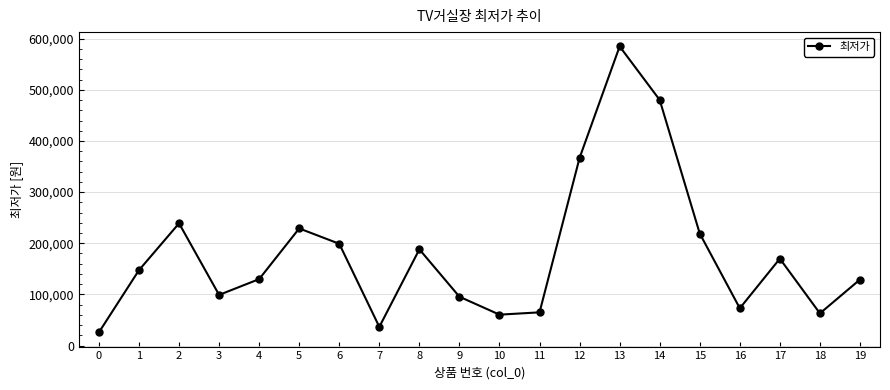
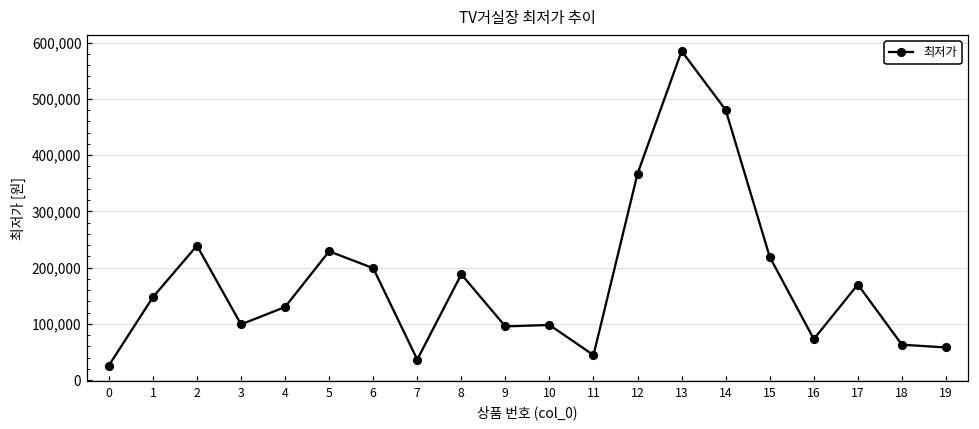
  {
    "0": "30,000",
    "1": "150,000",
    "2": "240,000",
    "3": "100,000",
    "4": "130,000",
    "5": "230,000",
    "6": "200,000",
    "7": "40,000",
    "8": "190,000",
    "9": "100,000",
-   "10": "60,000",
-   "11": "60,000",
+   "10": "100,000",
+   "11": "40,000",
    "12": "370,000",
    "13": "590,000",
    "14": "480,000",
    "15": "220,000",
    "16": "70,000",
    "17": "170,000",
    "18": "60,000",
-   "19": "130,000"
+   "19": "60,000"
  }
